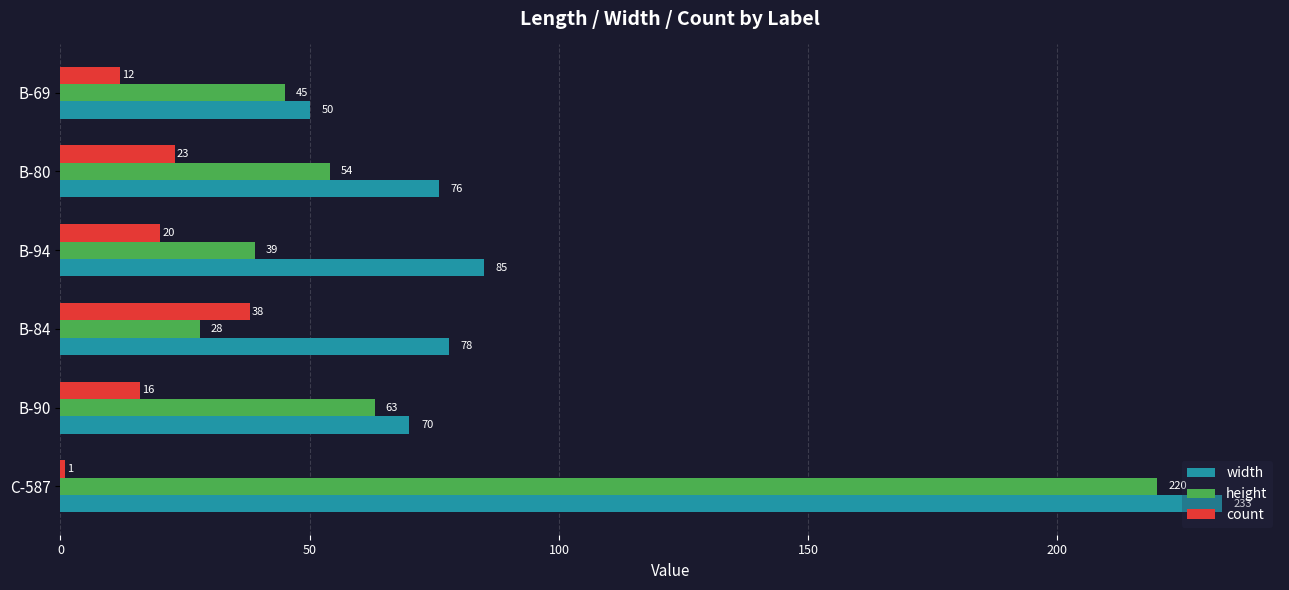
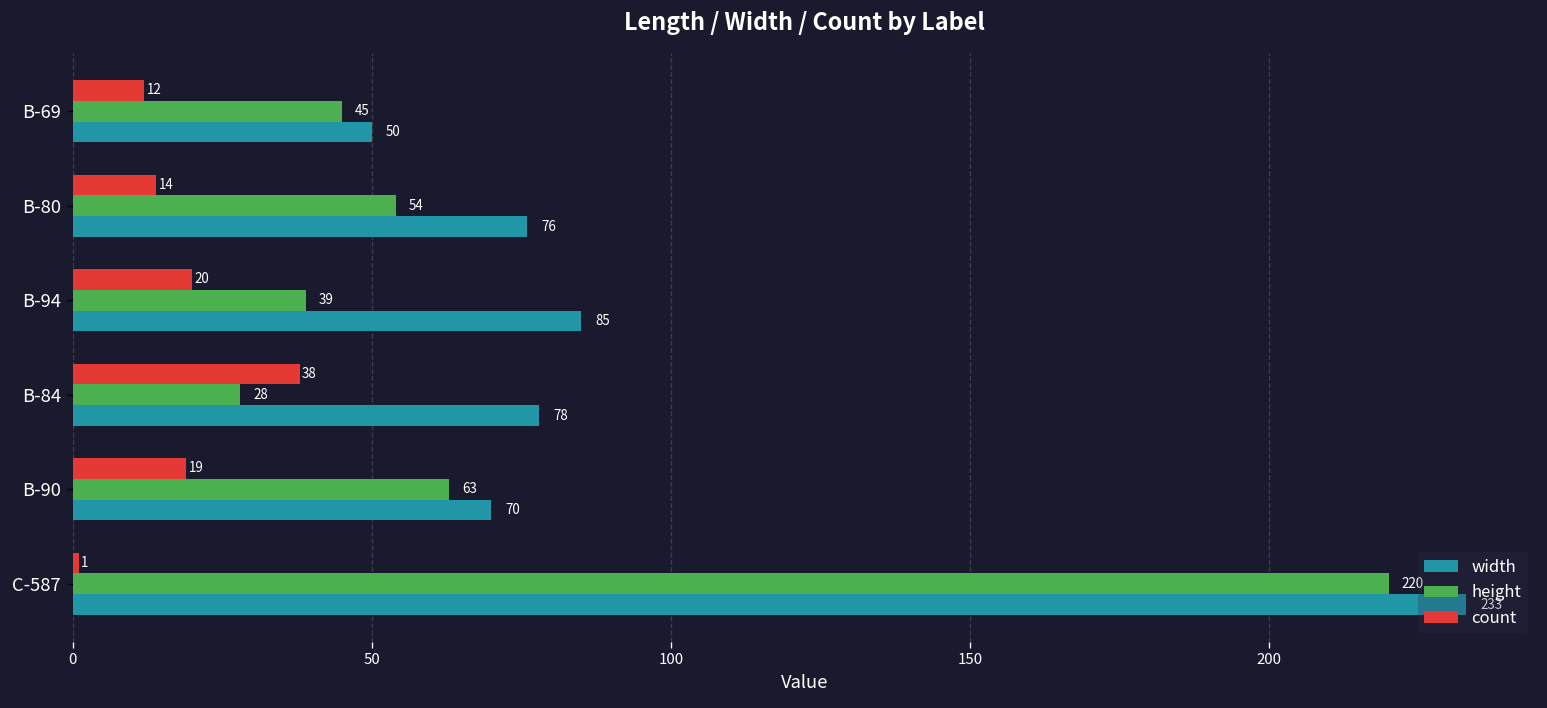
  {
    "width": {
      "B-69": 50,
      "B-80": 76,
      "B-94": 85,
      "B-84": 78,
      "B-90": 70
    },
    "height": {
      "B-69": 45,
      "B-80": 54,
      "B-94": 39,
      "B-84": 28,
      "B-90": 63
    },
    "count": {
      "B-69": 12,
-     "B-80": 23,
+     "B-80": 14,
      "B-94": 20,
      "B-84": 38,
-     "B-90": 16,
+     "B-90": 19,
      "C-587": 1
    }
  }
